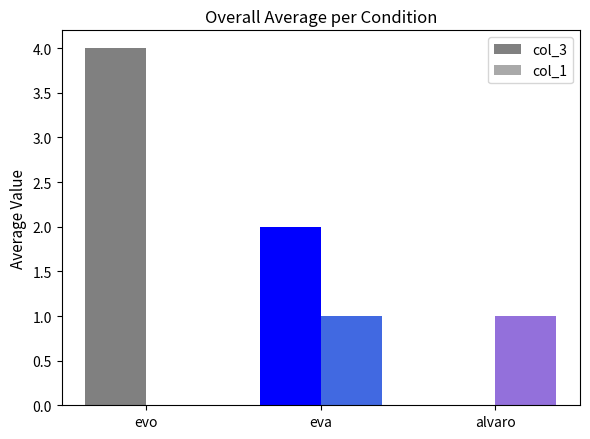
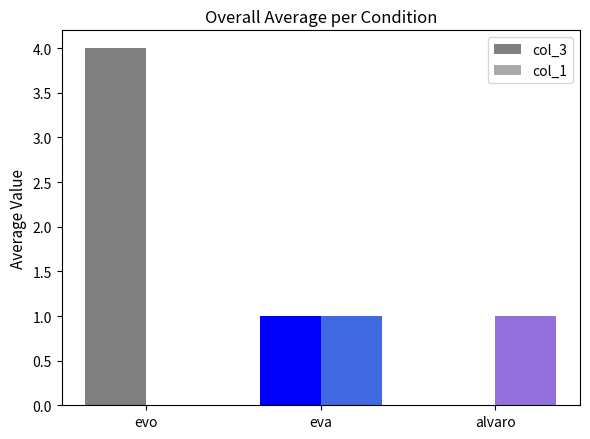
  {
    "col_3": {
      "evo": 4,
-     "eva": 2,
+     "eva": 1,
      "alvaro": 0
    },
    "col_1": {
      "evo": 0,
      "eva": 1,
      "alvaro": 1
    }
  }
